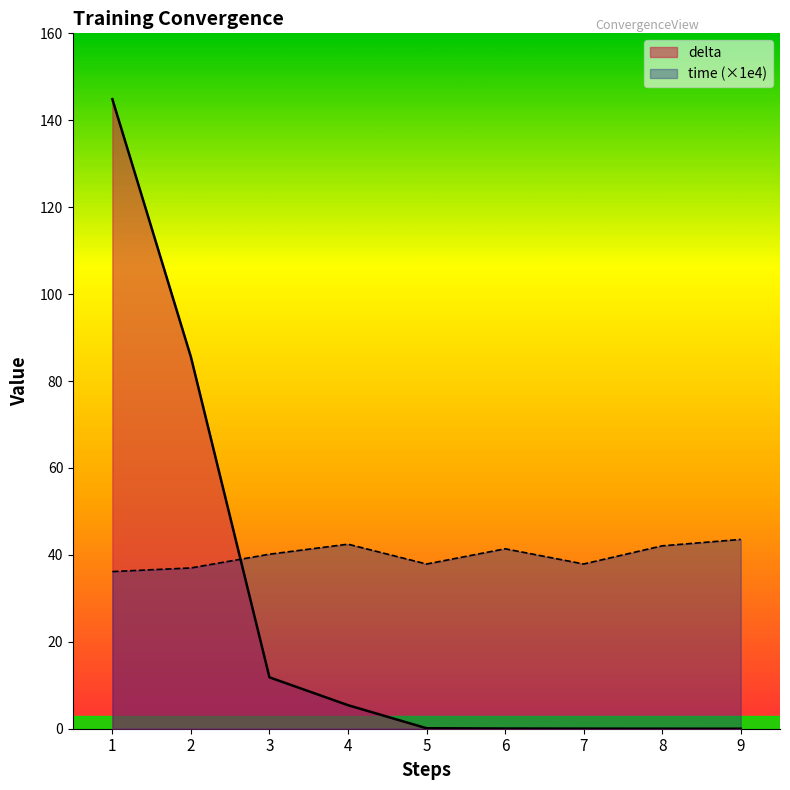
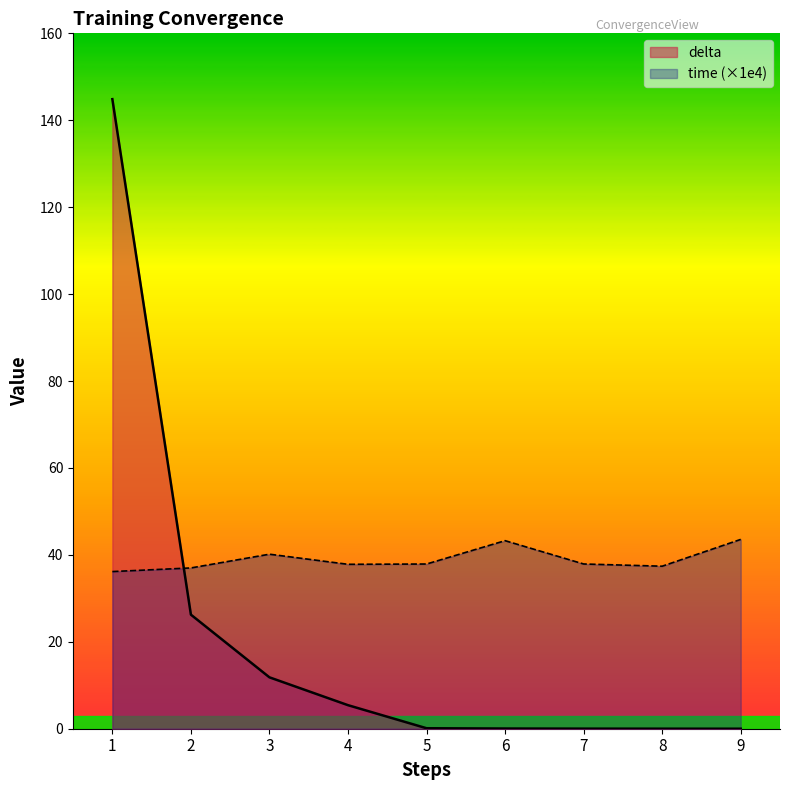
  {
    "delta": {
      "1": 145,
-     "2": 86,
+     "2": 26,
      "3": 12,
      "4": 5
    },
    "time (×1e4)": {
      "1": 36,
      "2": 37,
      "3": 40,
-     "4": 42,
+     "4": 38,
      "5": 38,
-     "6": 41,
+     "6": 43,
      "7": 38,
-     "8": 42,
+     "8": 37,
      "9": 44
    }
  }
